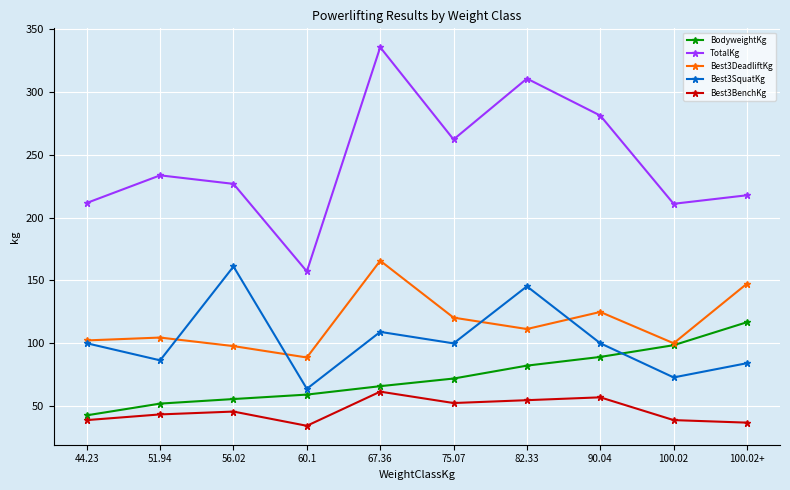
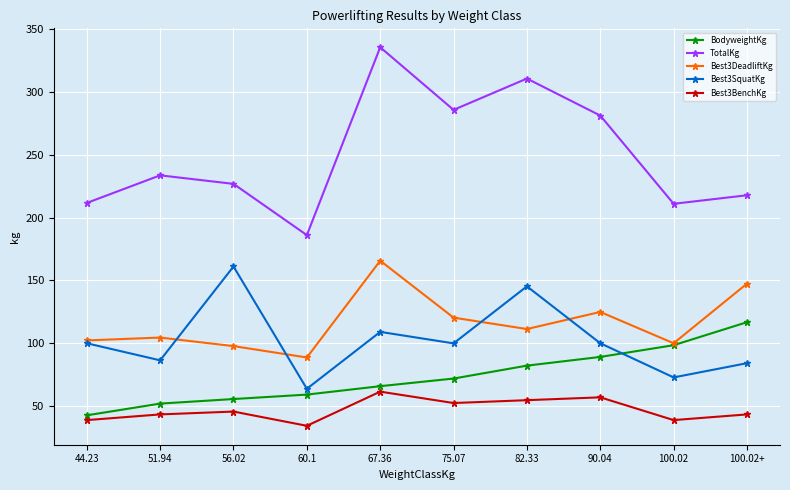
  {
    "BodyweightKg": {
      "44.23": 42,
      "51.94": 52,
      "56.02": 55,
      "60.1": 59,
      "67.36": 66,
      "75.07": 72,
      "82.33": 82,
      "90.04": 89,
      "100.02+": 117
    },
    "TotalKg": {
      "44.23": 212,
      "51.94": 234,
      "56.02": 227,
-     "60.1": 157,
+     "60.1": 186,
      "67.36": 336,
-     "75.07": 262,
+     "75.07": 286,
      "82.33": 311,
      "90.04": 281,
      "100.02": 211,
      "100.02+": 218
    },
    "Best3DeadliftKg": {
      "44.23": 102,
      "51.94": 104,
      "56.02": 98,
      "60.1": 88,
      "67.36": 166,
      "75.07": 120,
      "82.33": 111,
      "90.04": 125,
      "100.02+": 147
    },
    "Best3SquatKg": {
      "44.23": 100,
      "51.94": 86,
      "56.02": 161,
      "60.1": 64,
      "67.36": 109,
      "75.07": 100,
      "82.33": 145,
      "90.04": 100,
      "100.02": 73,
      "100.02+": 84
    },
    "Best3BenchKg": {
      "44.23": 39,
      "51.94": 43,
      "56.02": 45,
      "60.1": 34,
      "67.36": 61,
      "75.07": 52,
      "82.33": 54,
      "90.04": 57,
      "100.02": 39,
-     "100.02+": 37
+     "100.02+": 43
    }
  }
